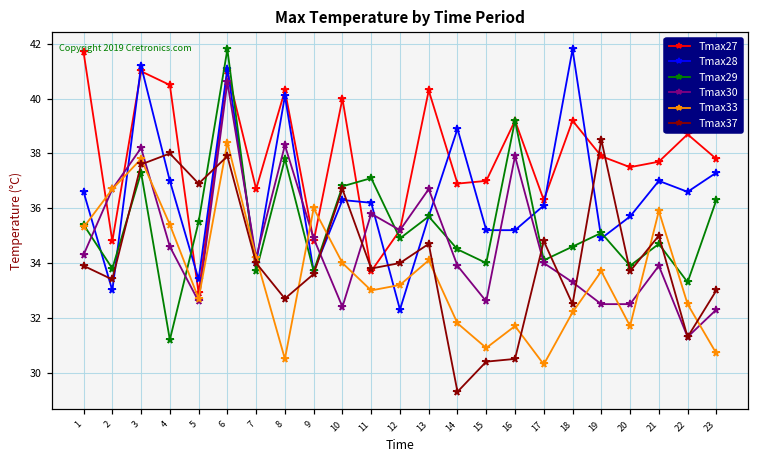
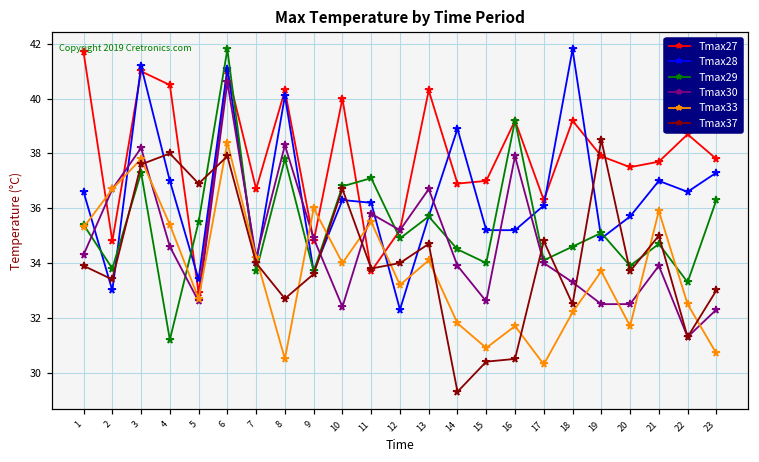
  {
    "Tmax27": {
      "2": 34.8,
      "3": 41.0,
      "4": 40.5,
      "5": 32.9,
      "7": 36.7,
      "8": 40.3,
      "10": 40.0,
      "13": 40.3,
      "14": 36.9,
      "15": 37.0,
      "17": 36.3,
      "18": 39.2,
      "19": 37.9,
      "20": 37.5,
      "21": 37.7,
      "23": 37.8
    },
    "Tmax28": {
      "1": 36.6,
      "2": 33.0,
      "3": 41.2,
      "4": 37.0,
      "5": 33.4,
      "8": 40.1,
      "10": 36.3,
      "11": 36.2,
      "12": 32.3,
      "14": 38.9,
      "15": 35.2,
      "16": 35.2,
      "17": 36.1,
      "18": 41.8,
      "19": 34.9,
      "20": 35.7,
      "21": 37.0,
      "22": 36.6,
      "23": 37.3
    },
    "Tmax29": {
      "2": 33.8,
      "3": 37.3,
      "4": 31.2,
      "5": 35.5,
      "6": 41.8,
      "7": 33.7,
      "8": 37.8,
      "11": 37.1,
      "12": 34.9,
      "14": 34.5,
      "15": 34.0,
      "18": 34.6,
      "19": 35.1,
      "20": 33.9,
      "21": 34.7,
      "22": 33.3,
      "23": 36.3
    },
    "Tmax30": {
      "1": 34.3,
      "3": 38.2,
      "4": 34.6,
      "6": 40.6,
      "8": 38.3,
      "10": 32.4,
      "11": 35.8,
      "13": 36.7,
      "14": 33.9,
      "15": 32.6,
      "16": 37.9,
      "18": 33.3,
      "19": 32.5,
      "20": 32.5,
      "21": 33.9,
      "23": 32.3
    },
    "Tmax33": {
      "3": 37.8,
      "4": 35.4,
      "6": 38.4,
      "8": 30.5,
      "9": 36.0,
      "10": 34.0,
-     "11": 33.0,
+     "11": 35.5,
      "12": 33.2,
      "13": 34.1,
      "14": 31.8,
      "15": 30.9,
      "16": 31.7,
      "17": 30.3,
      "18": 32.2,
      "19": 33.7,
      "20": 31.7,
      "21": 35.9,
      "22": 32.5,
      "23": 30.7
    },
    "Tmax37": {
      "1": 33.9,
      "2": 33.4,
      "3": 37.6,
      "4": 38.0,
      "5": 36.9,
      "6": 37.9,
      "8": 32.7,
      "12": 34.0,
      "13": 34.7,
      "14": 29.3,
      "15": 30.4,
      "16": 30.5,
      "17": 34.8,
      "18": 32.5,
      "19": 38.5,
      "20": 33.7,
      "21": 35.0,
      "23": 33.0
    }
  }
